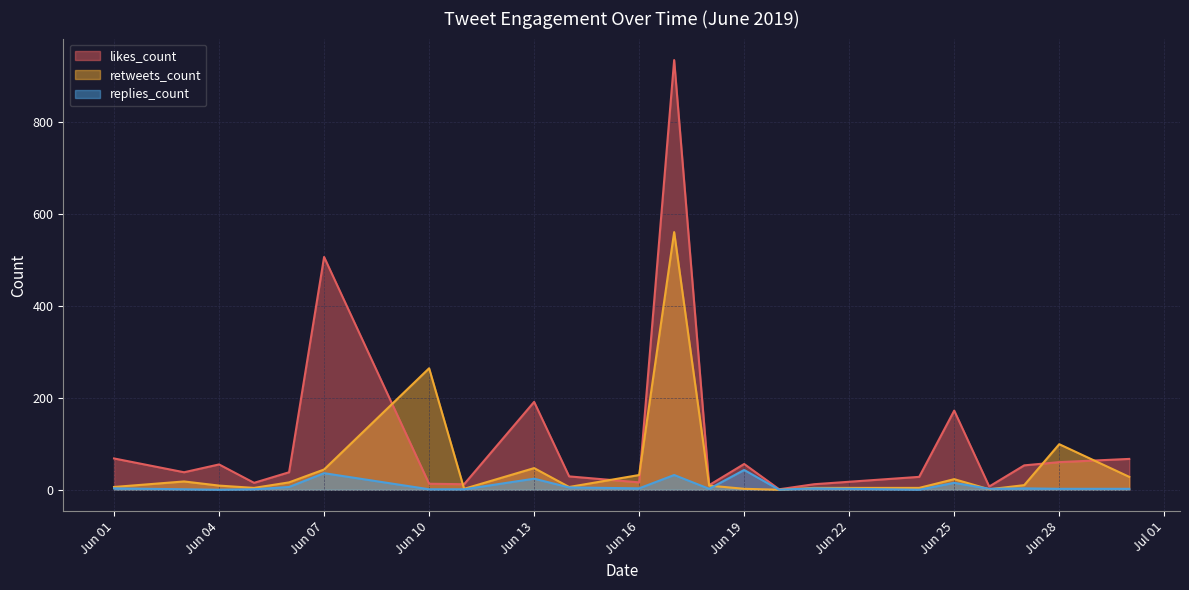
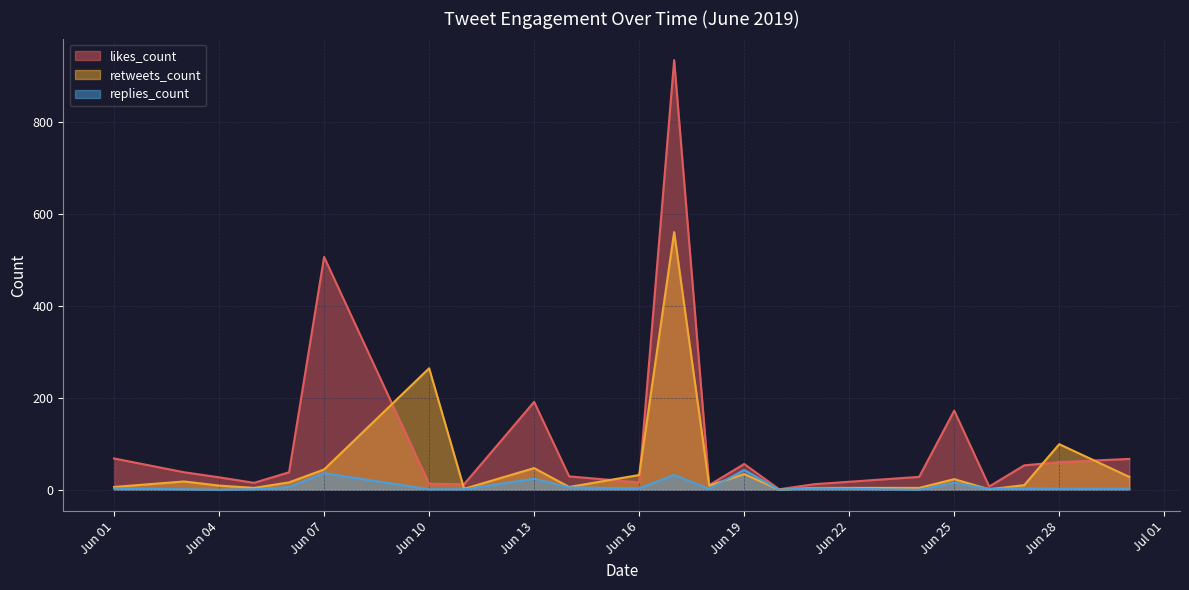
  {
    "likes_count": {
      "Jun 01": 70,
-     "Jun 04": 60,
+     "Jun 04": 30,
      "Jun 07": 510,
      "Jun 10": 10,
      "Jun 13": 190,
      "Jun 16": 20,
      "Jun 19": 60,
      "Jun 25": 170,
      "Jun 28": 60
    },
    "retweets_count": {
      "Jun 04": 10,
      "Jun 07": 40,
      "Jun 10": 260,
      "Jun 13": 50,
      "Jun 16": 30,
-     "Jun 19": 0,
+     "Jun 19": 30,
      "Jun 25": 20,
      "Jun 28": 100
    },
    "replies_count": {
      "Jun 04": 0,
      "Jun 07": 40,
      "Jun 10": 0,
      "Jun 13": 20,
      "Jun 16": 0,
      "Jun 19": 40,
      "Jun 25": 20,
      "Jun 28": 0
    }
  }
